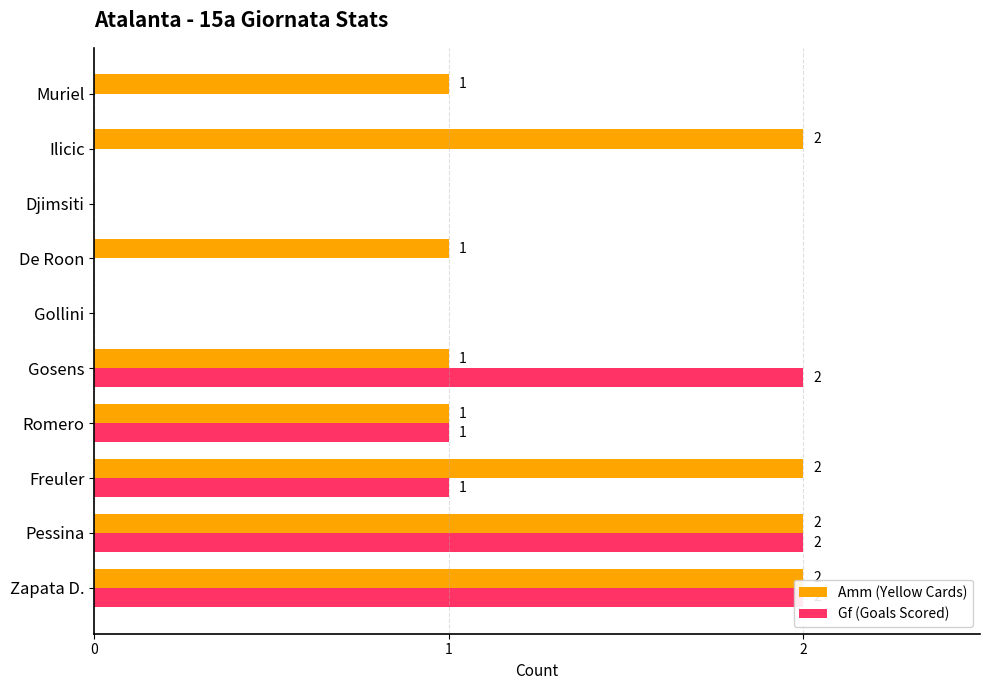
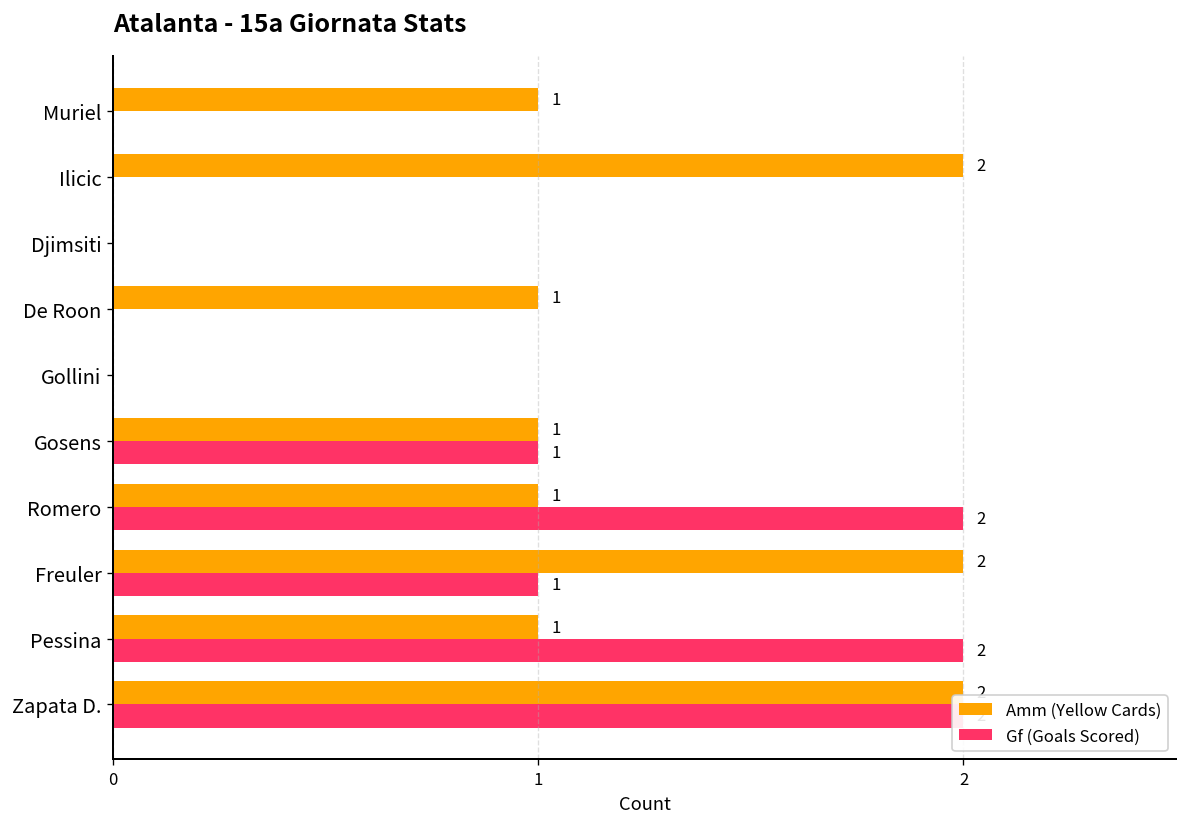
  {
    "Amm (Yellow Cards)": {
      "Muriel": 1,
      "Ilicic": 2,
      "De Roon": 1,
      "Gosens": 1,
      "Romero": 1,
      "Freuler": 2,
-     "Pessina": 2
+     "Pessina": 1
    },
    "Gf (Goals Scored)": {
-     "Gosens": 2,
-     "Romero": 1,
+     "Gosens": 1,
+     "Romero": 2,
      "Freuler": 1,
      "Pessina": 2
    }
  }
